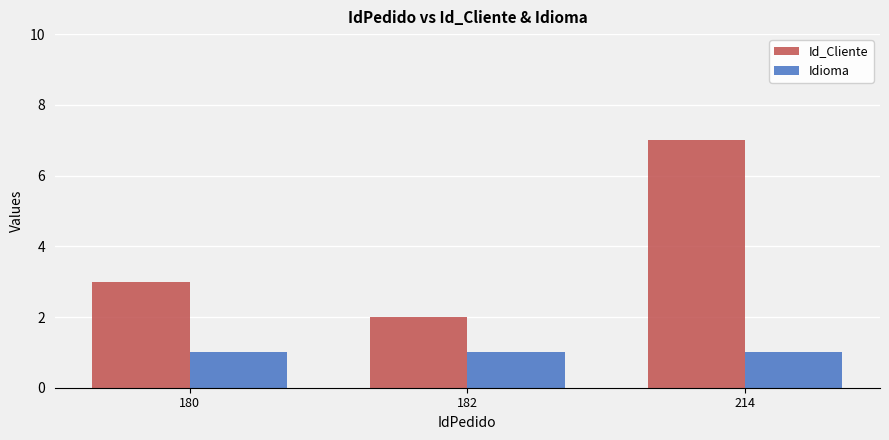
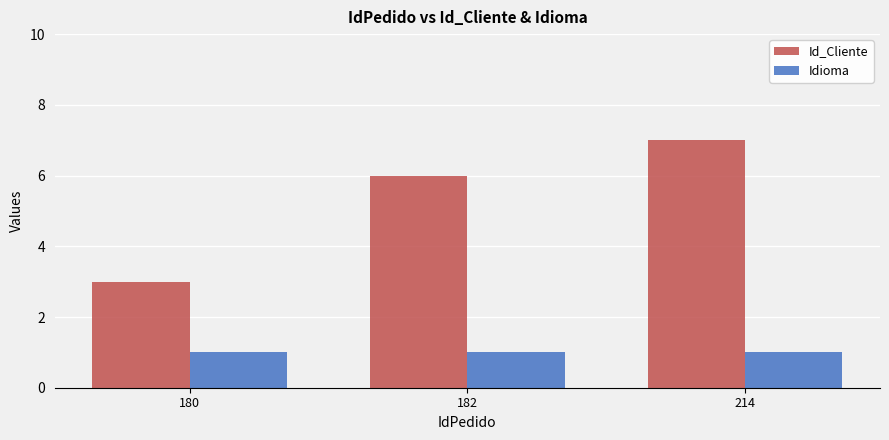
  {
    "Id_Cliente": {
      "180": 3,
-     "182": 2,
+     "182": 6,
      "214": 7
    },
    "Idioma": {
      "180": 1,
      "182": 1,
      "214": 1
    }
  }
